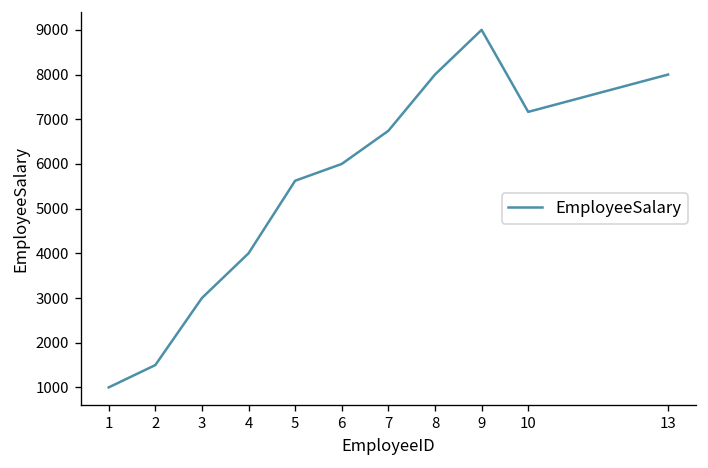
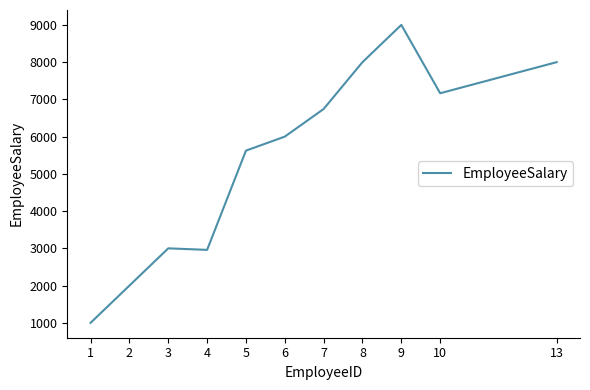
  {
    "1": 1000,
-   "2": 1500,
+   "2": 2000,
    "3": 3000,
-   "4": 4000,
+   "4": 3000,
    "5": 5600,
    "6": 6000,
    "7": 6700,
    "8": 8000,
    "9": 9000,
    "10": 7200,
    "13": 8000
  }
